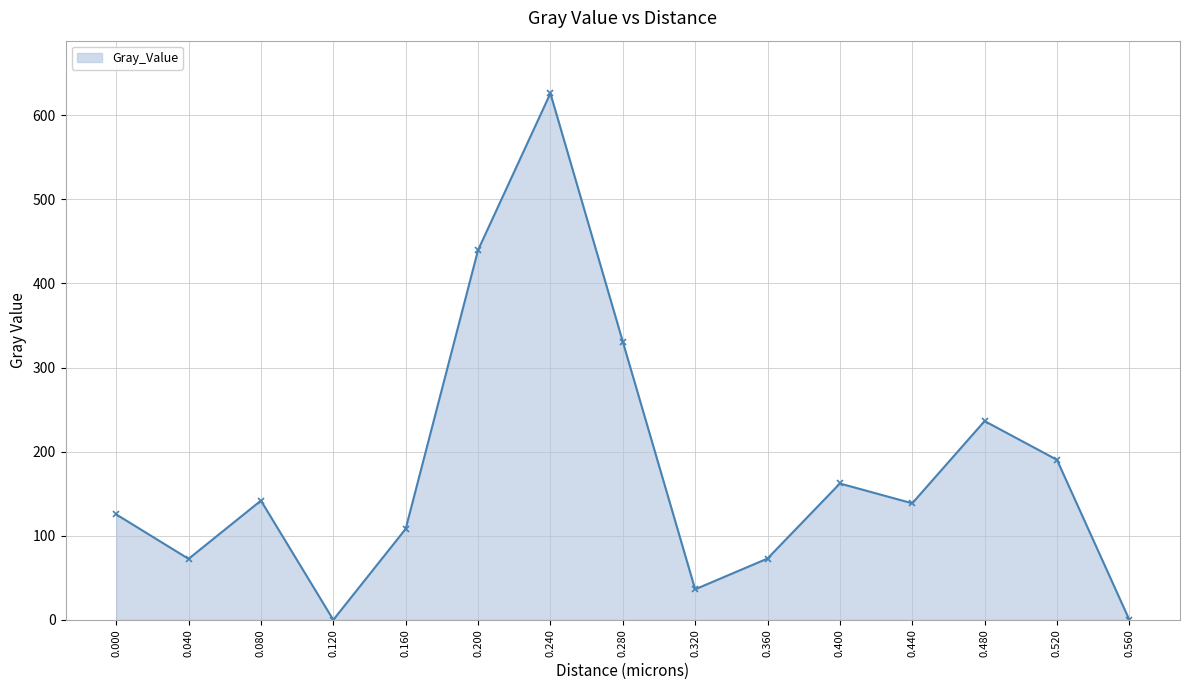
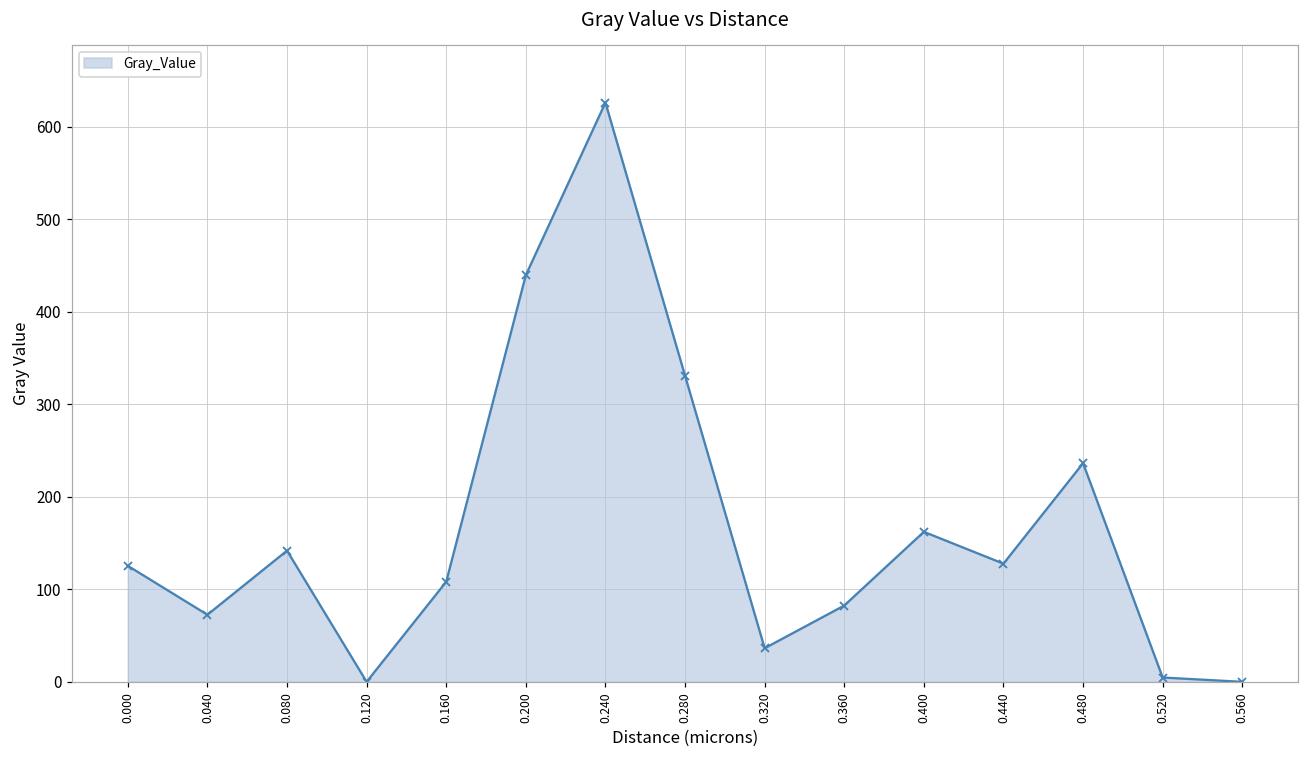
  {
    "0.000": 130,
    "0.040": 70,
    "0.080": 140,
    "0.120": 0,
    "0.160": 110,
    "0.200": 440,
    "0.240": 630,
    "0.280": 330,
    "0.320": 40,
-   "0.360": 70,
+   "0.360": 80,
    "0.400": 160,
-   "0.440": 140,
+   "0.440": 130,
    "0.480": 240,
-   "0.520": 190,
+   "0.520": 0,
    "0.560": 0
  }
